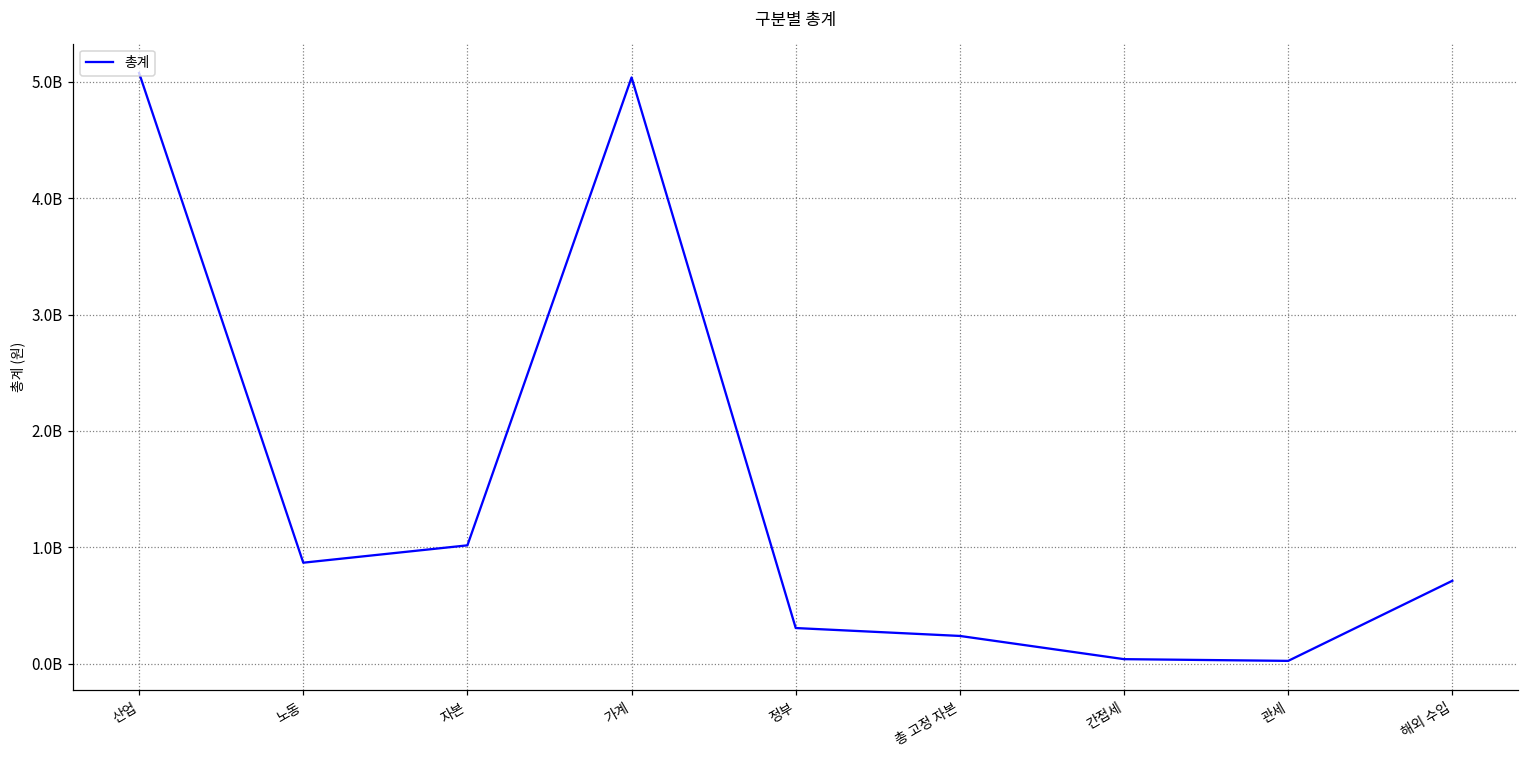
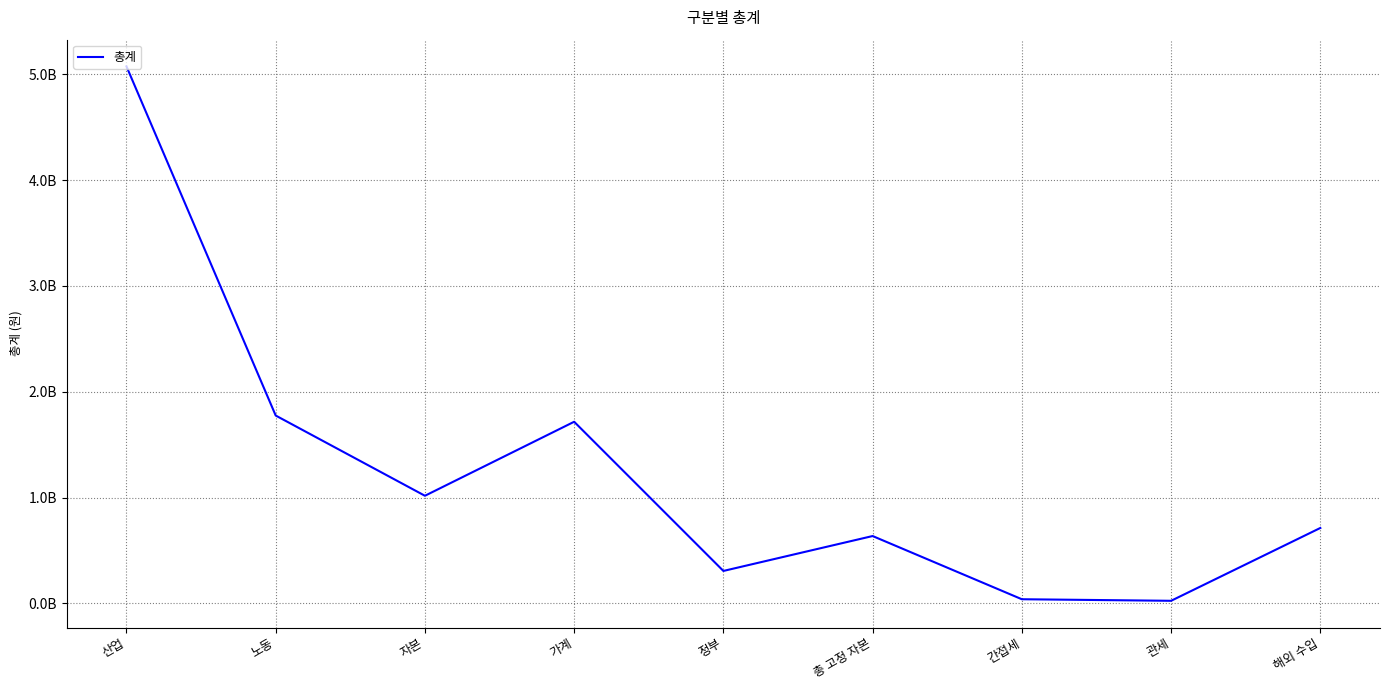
  {
-   "노동": 870000000,
+   "노동": 1780000000,
    "자본": 1020000000,
-   "가계": 5040000000,
+   "가계": 1720000000,
    "정부": 310000000,
-   "총 고정 자본": 240000000,
+   "총 고정 자본": 640000000,
    "간접세": 40000000,
    "관세": 20000000,
    "해외 수입": 710000000
  }
